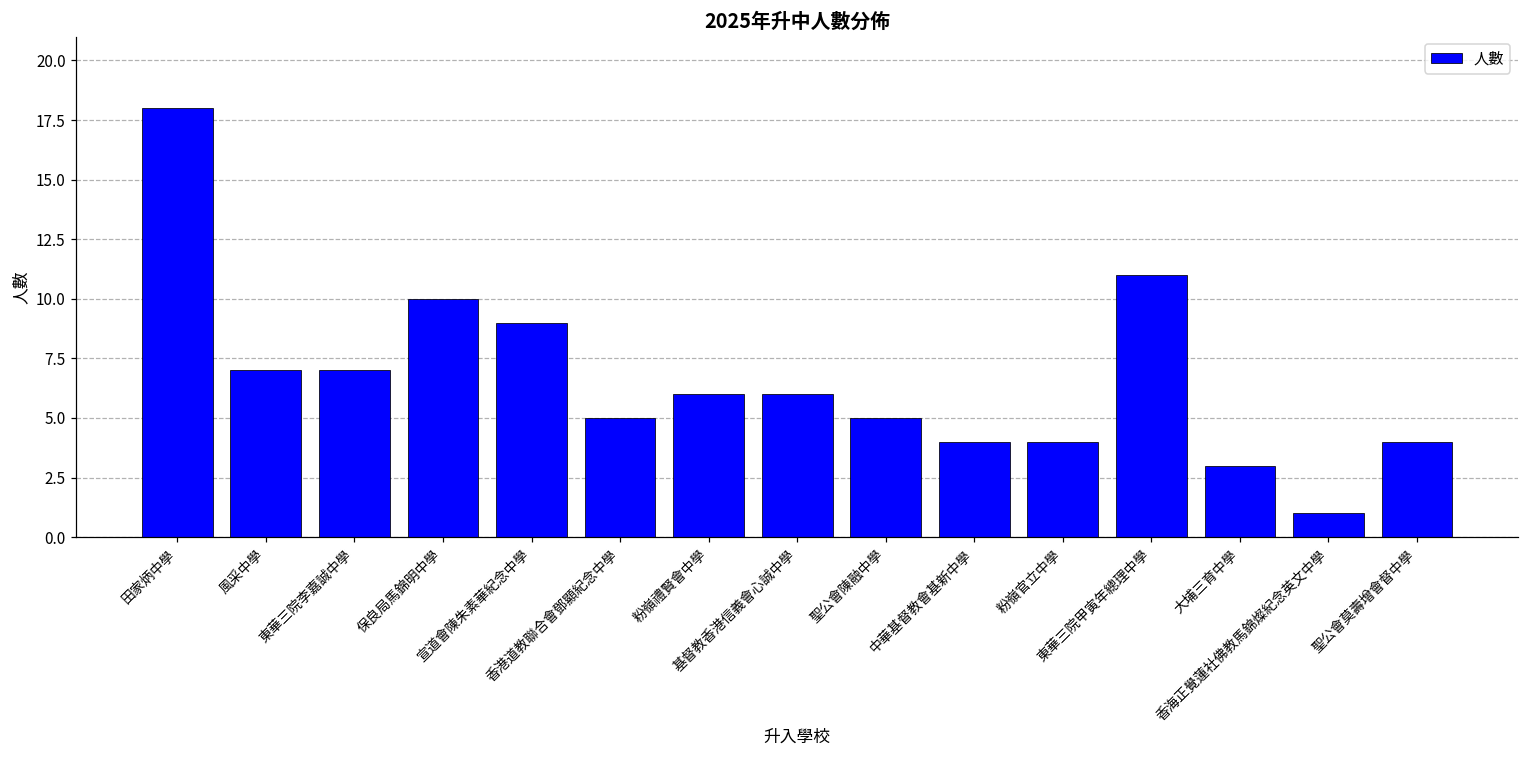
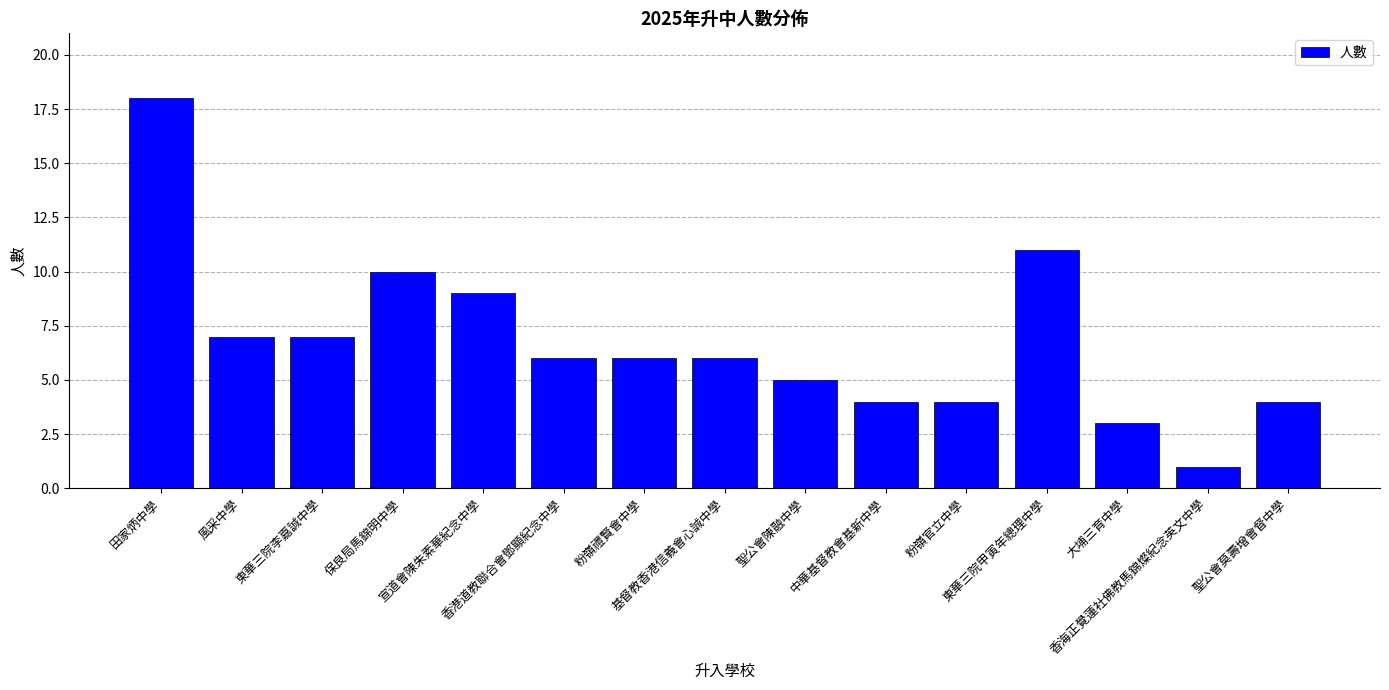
  {
    "田家炳中學": 18,
    "風采中學": 7,
    "東華三院李嘉誠中學": 7,
    "保良局馬錦明中學": 10,
    "宣道會陳朱素華紀念中學": 9,
-   "香港道教聯合會鄧顯紀念中學": 5,
+   "香港道教聯合會鄧顯紀念中學": 6,
    "粉嶺禮賢會中學": 6,
    "基督教香港信義會心誠中學": 6,
    "聖公會陳融中學": 5,
    "中華基督教會基新中學": 4,
    "粉嶺官立中學": 4,
    "東華三院甲寅年總理中學": 11,
    "大埔三育中學": 3,
    "香海正覺蓮社佛教馬錦燦紀念英文中學": 1,
    "聖公會莫壽增會督中學": 4
  }
